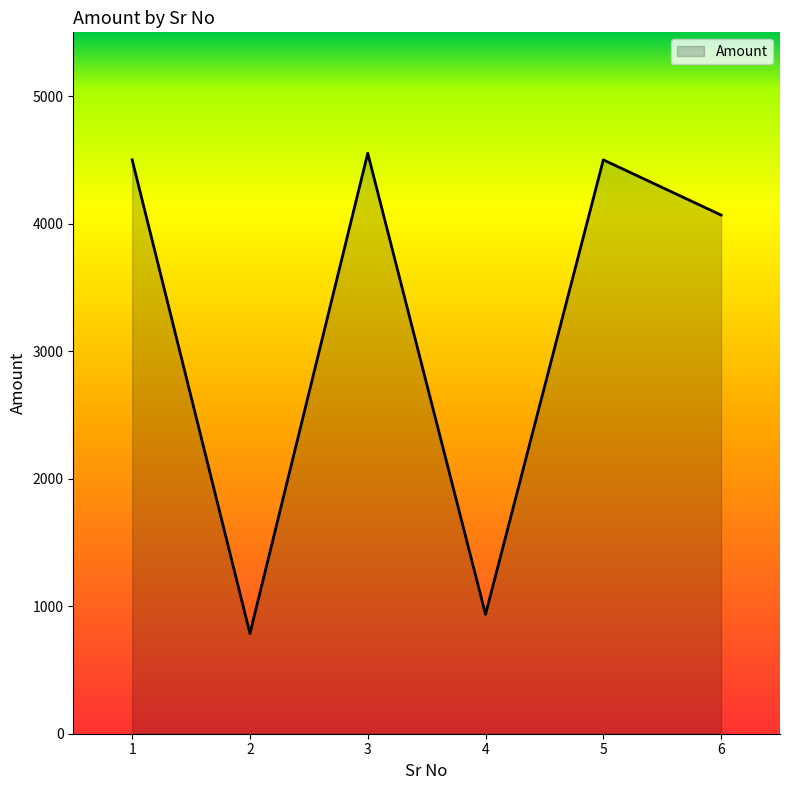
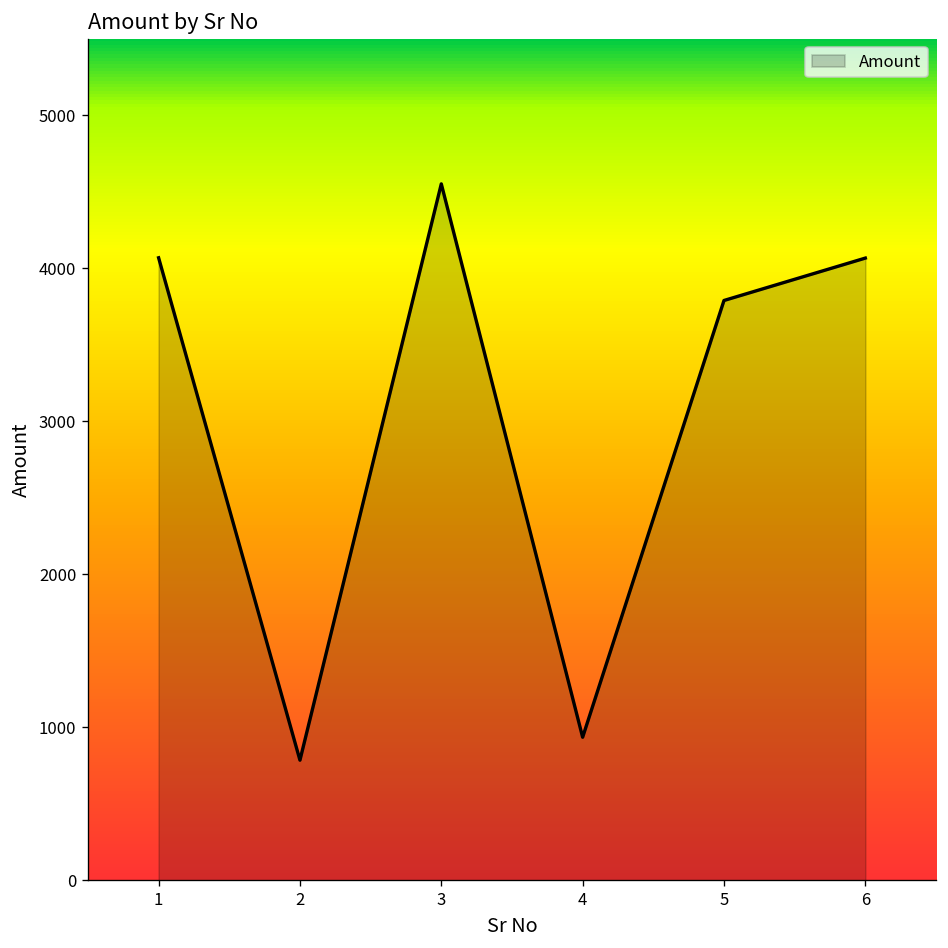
  {
-   "1": 4500,
+   "1": 4070,
    "2": 790,
    "3": 4550,
    "4": 940,
-   "5": 4500,
+   "5": 3790,
    "6": 4070
  }
